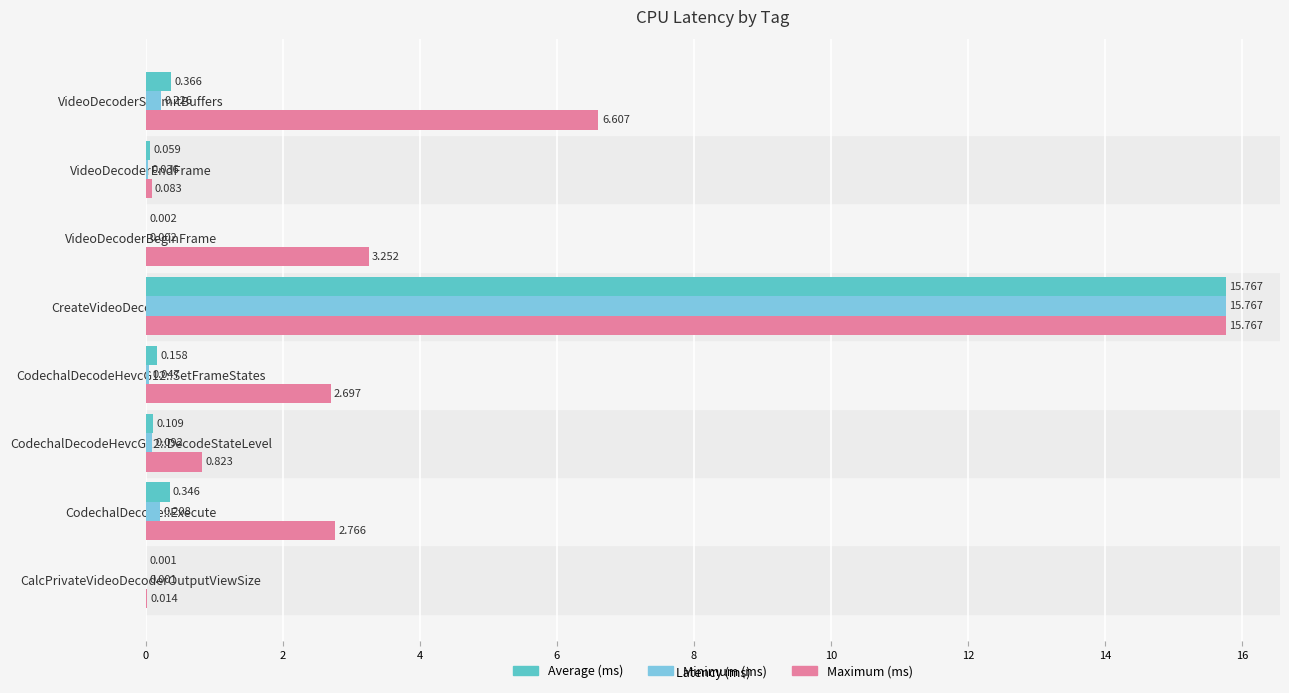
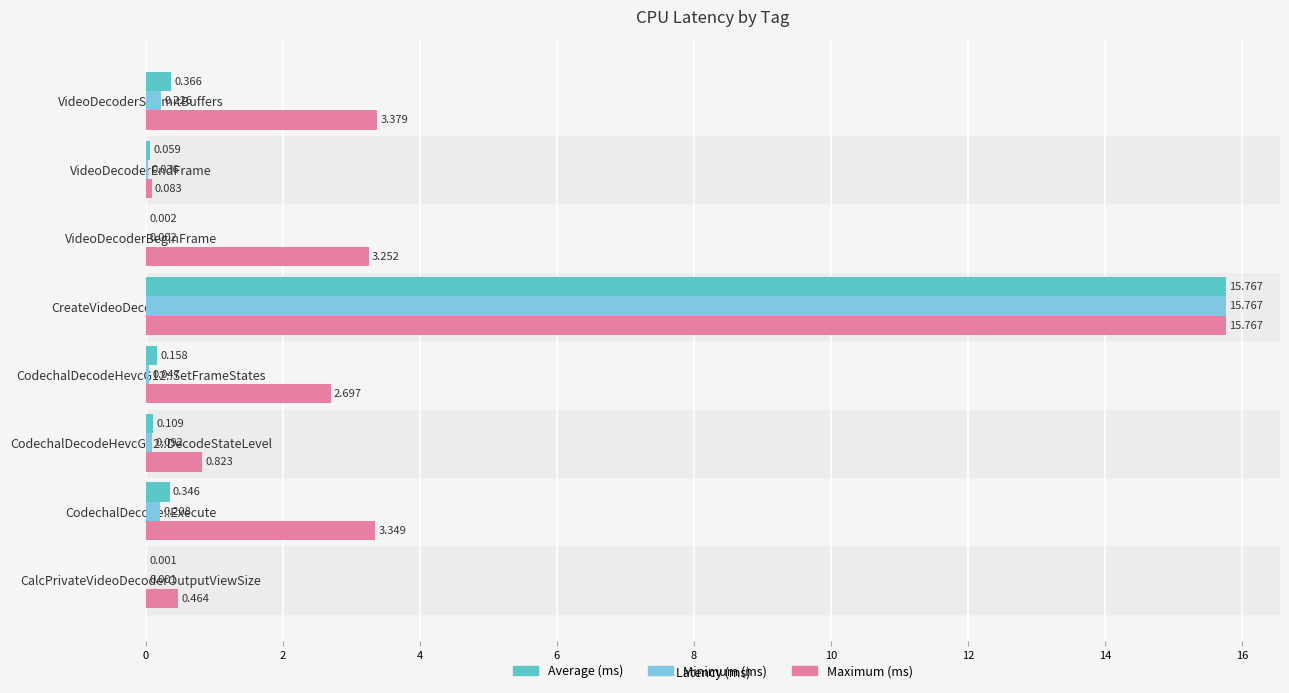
  {
    "Maximum (ms)": {
-     "VideoDecoderSubmitBuffers": 6.607,
+     "VideoDecoderSubmitBuffers": 3.379,
      "VideoDecoderEndFrame": 0.083,
      "VideoDecoderBeginFrame": 3.252,
      "CreateVideoDecoder_D3D11_1": 15.767,
      "CodechalDecodeHevcG12::SetFrameStates": 2.697,
      "CodechalDecodeHevcG12::DecodeStateLevel": 0.823,
-     "CodechalDecode::Execute": 2.766,
-     "CalcPrivateVideoDecoderOutputViewSize": 0.014
+     "CodechalDecode::Execute": 3.349,
+     "CalcPrivateVideoDecoderOutputViewSize": 0.464
    }
  }
